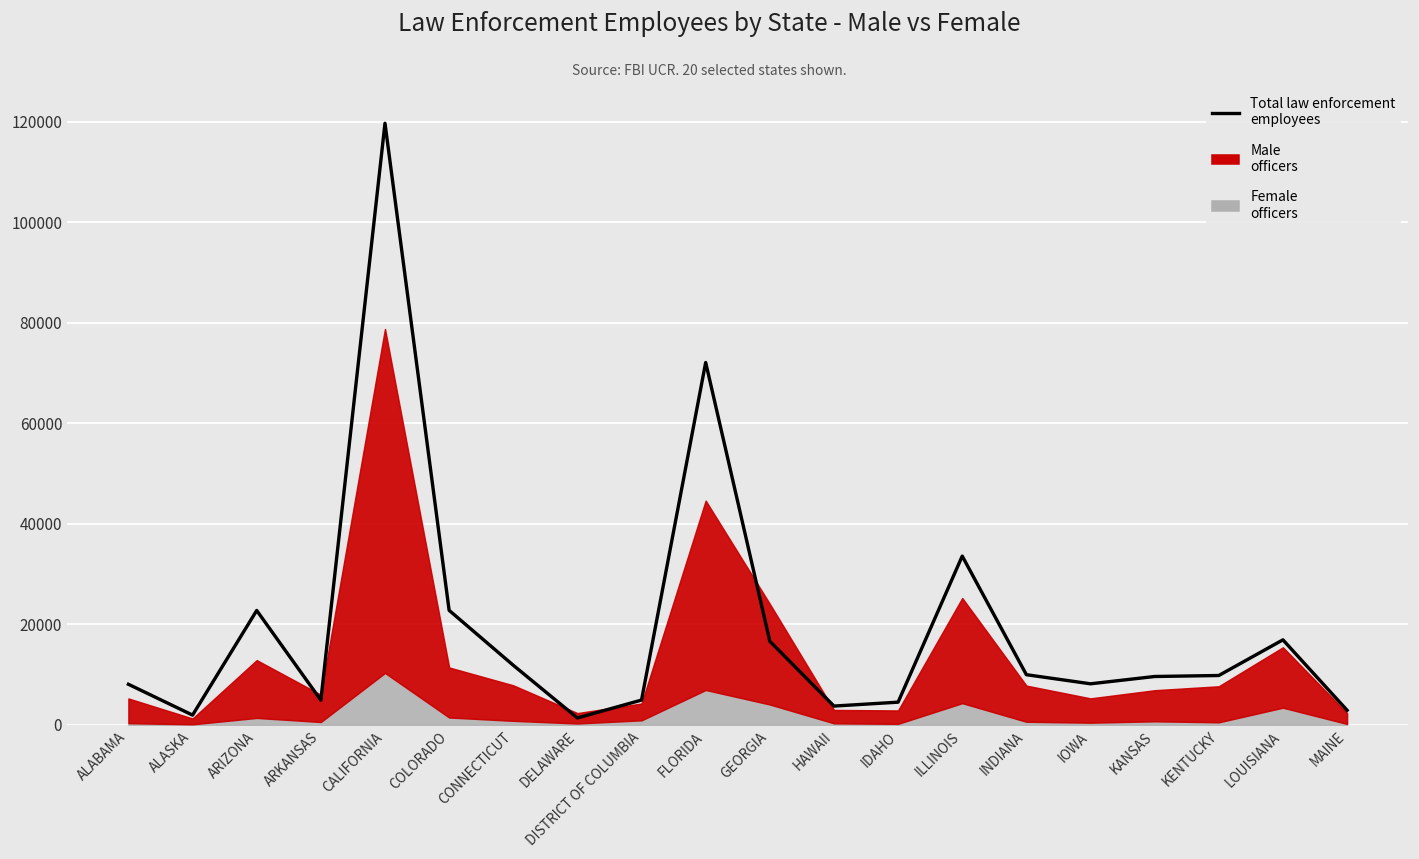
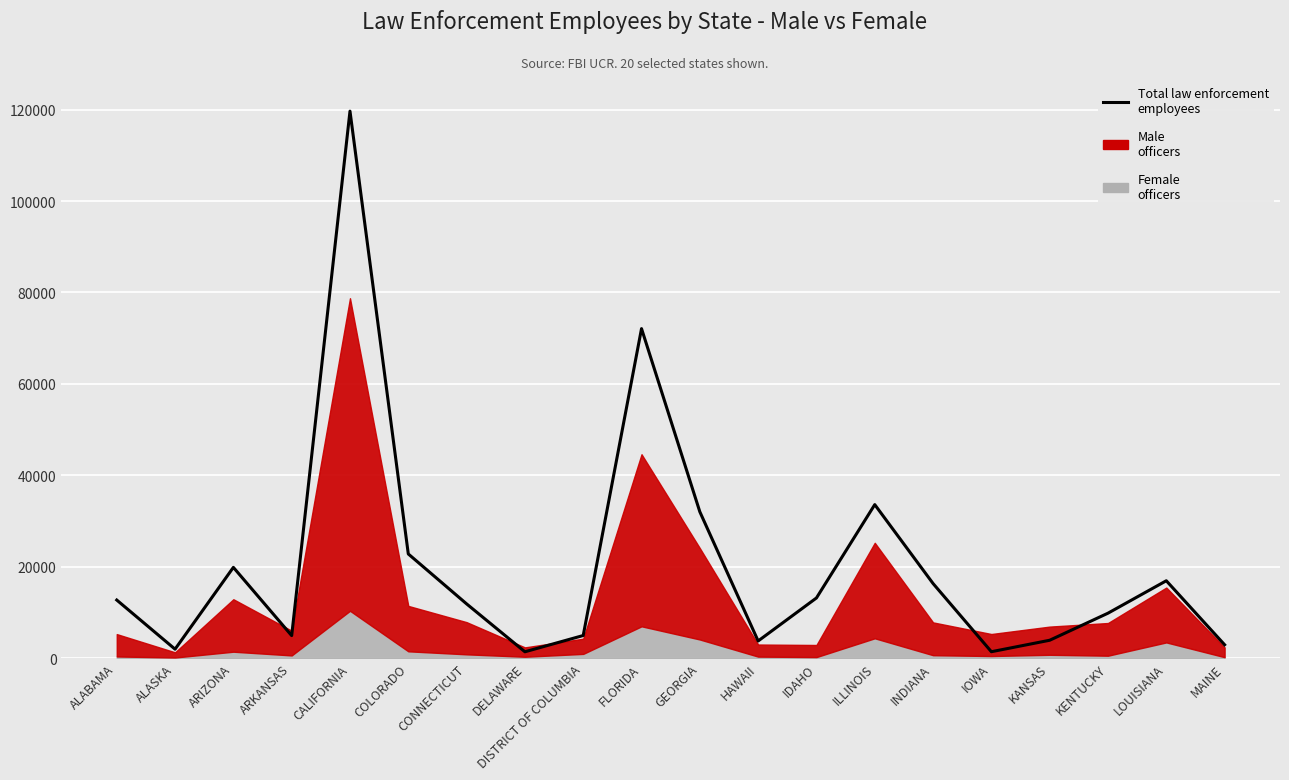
  {
    "Total law enforcement employees": {
-     "ALABAMA": 8000,
+     "ALABAMA": 13000,
      "ALASKA": 2000,
-     "ARIZONA": 23000,
+     "ARIZONA": 20000,
      "ARKANSAS": 5000,
      "CALIFORNIA": 120000,
      "COLORADO": 23000,
      "CONNECTICUT": 12000,
      "DELAWARE": 1000,
      "DISTRICT OF COLUMBIA": 5000,
      "FLORIDA": 72000,
-     "GEORGIA": 17000,
+     "GEORGIA": 32000,
      "HAWAII": 4000,
-     "IDAHO": 5000,
+     "IDAHO": 13000,
      "ILLINOIS": 34000,
-     "INDIANA": 10000,
-     "IOWA": 8000,
-     "KANSAS": 10000,
+     "INDIANA": 16000,
+     "IOWA": 1000,
+     "KANSAS": 4000,
      "KENTUCKY": 10000,
      "LOUISIANA": 17000,
      "MAINE": 3000
    }
  }
